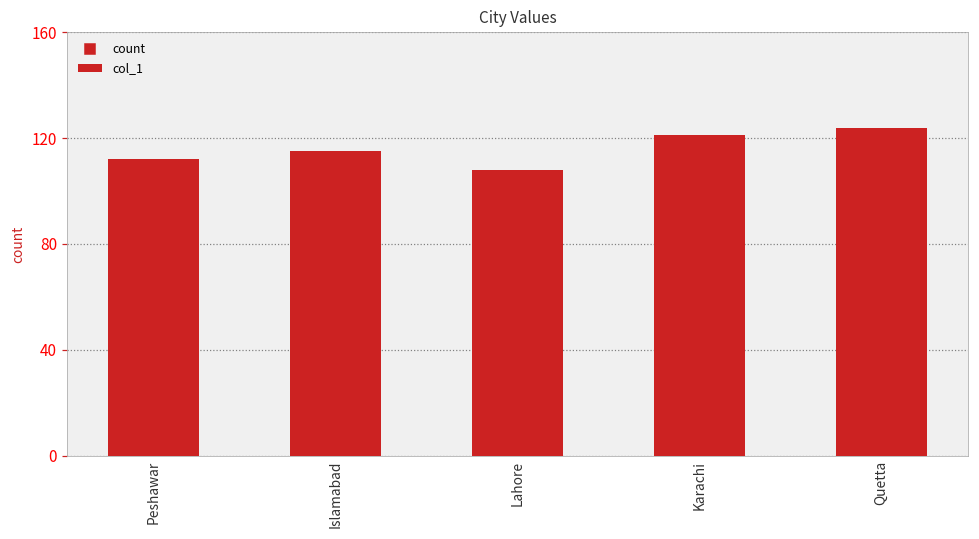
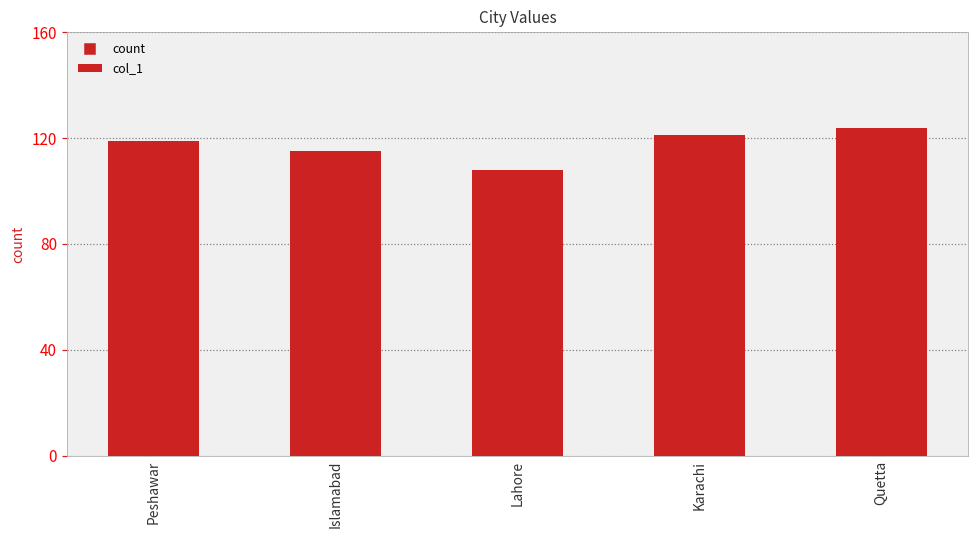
  {
-   "Peshawar": 112,
+   "Peshawar": 119,
    "Islamabad": 115,
    "Lahore": 108,
    "Karachi": 121,
    "Quetta": 124
  }
